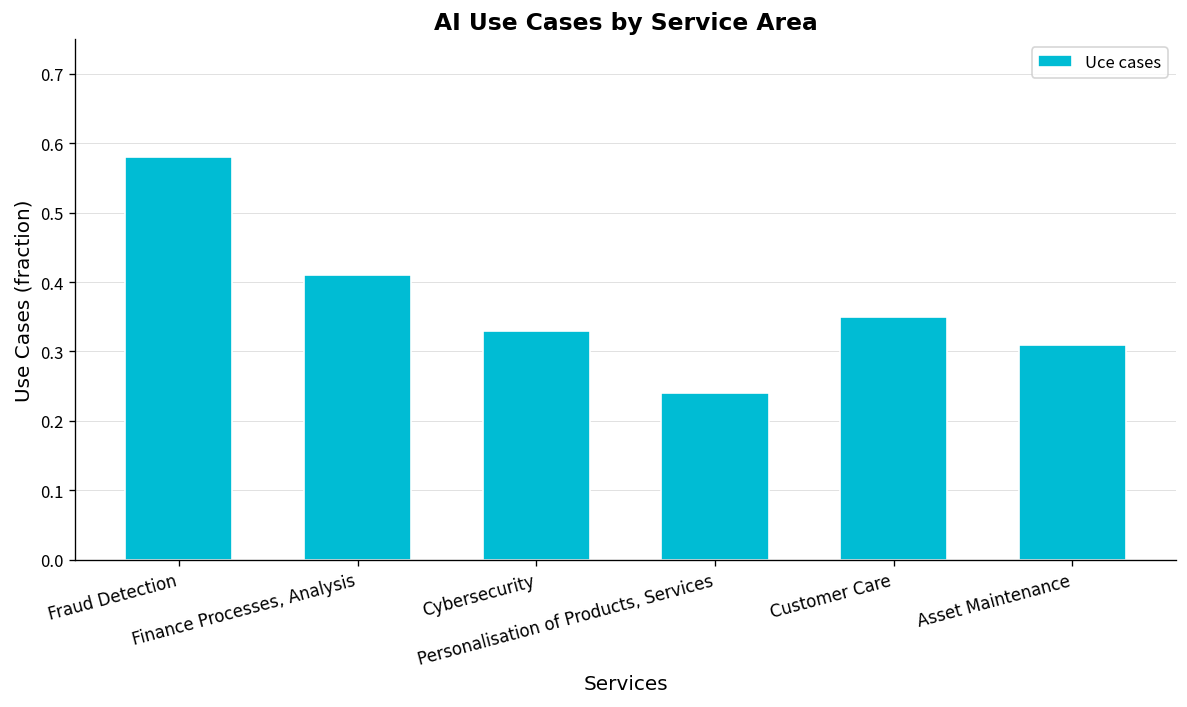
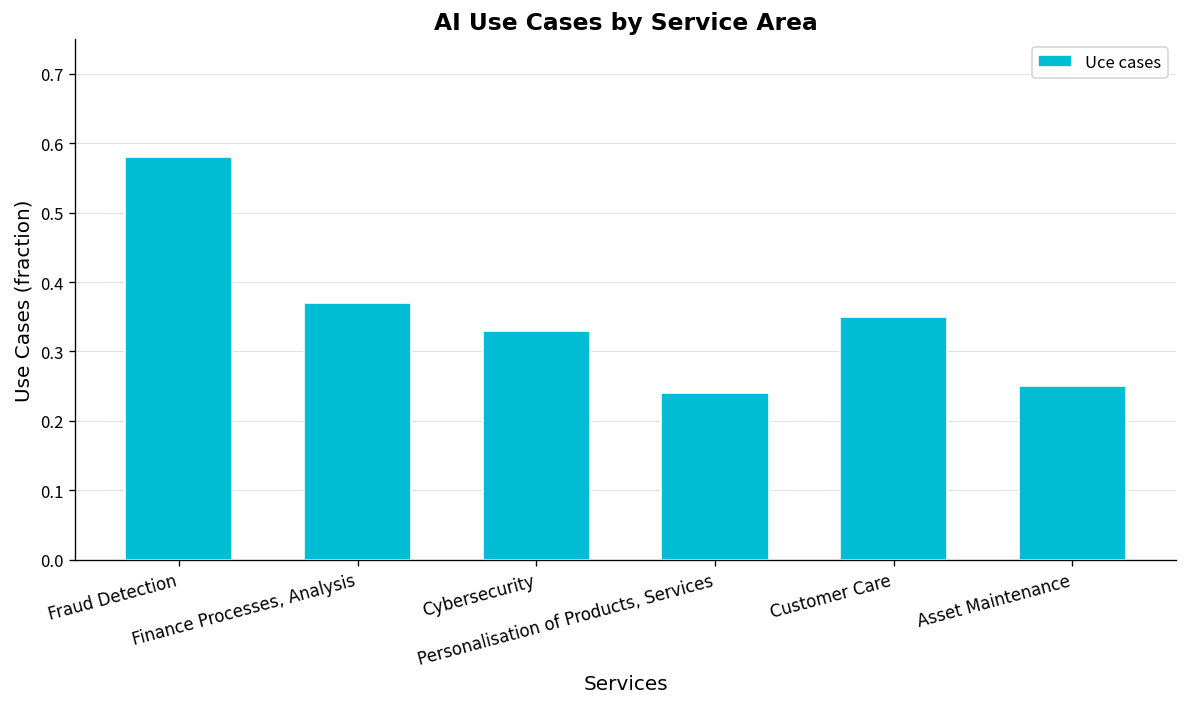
  {
    "Fraud Detection": 0.58,
-   "Finance Processes, Analysis": 0.41,
+   "Finance Processes, Analysis": 0.37,
    "Cybersecurity": 0.33,
    "Personalisation of Products, Services": 0.24,
    "Customer Care": 0.35,
-   "Asset Maintenance": 0.31
+   "Asset Maintenance": 0.25
  }
